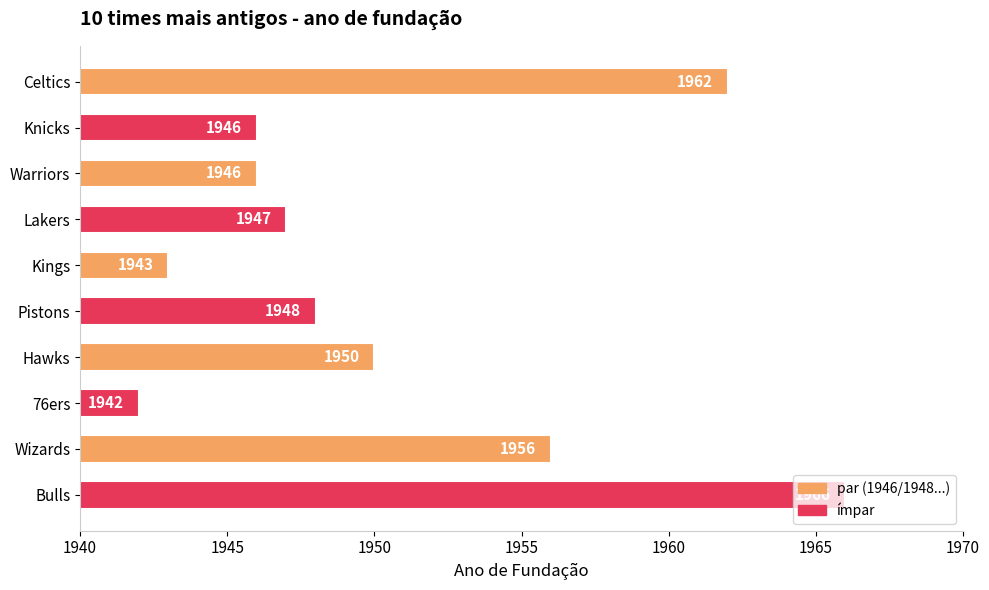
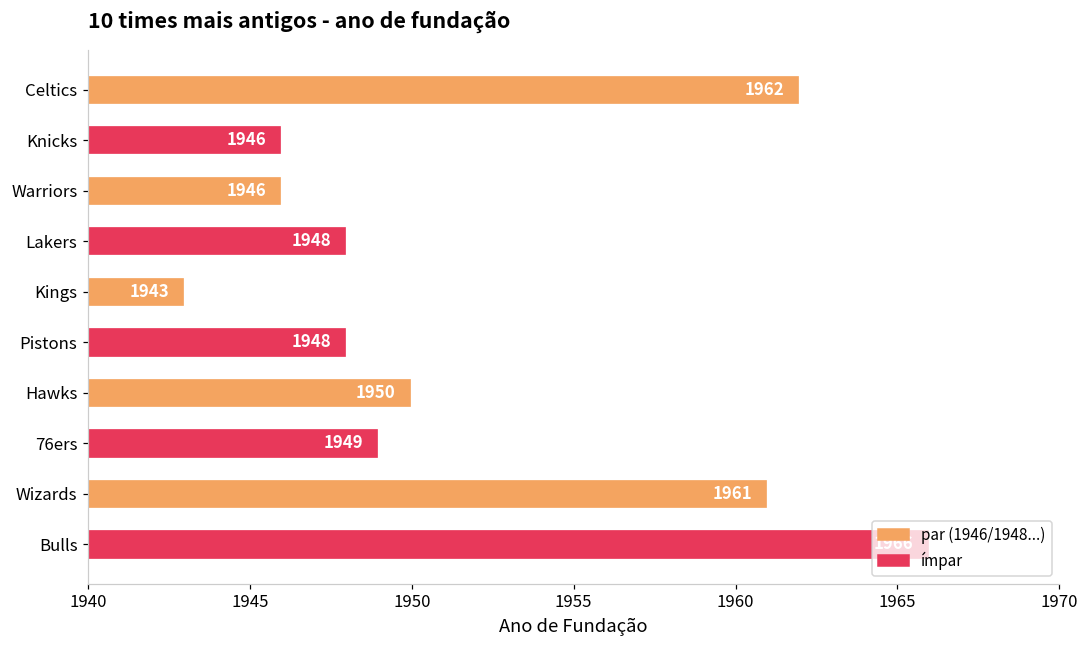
  {
    "Celtics": 1962,
    "Knicks": 1946,
    "Warriors": 1946,
-   "Lakers": 1947,
+   "Lakers": 1948,
    "Kings": 1943,
    "Pistons": 1948,
    "Hawks": 1950,
-   "76ers": 1942,
-   "Wizards": 1956
+   "76ers": 1949,
+   "Wizards": 1961
  }
